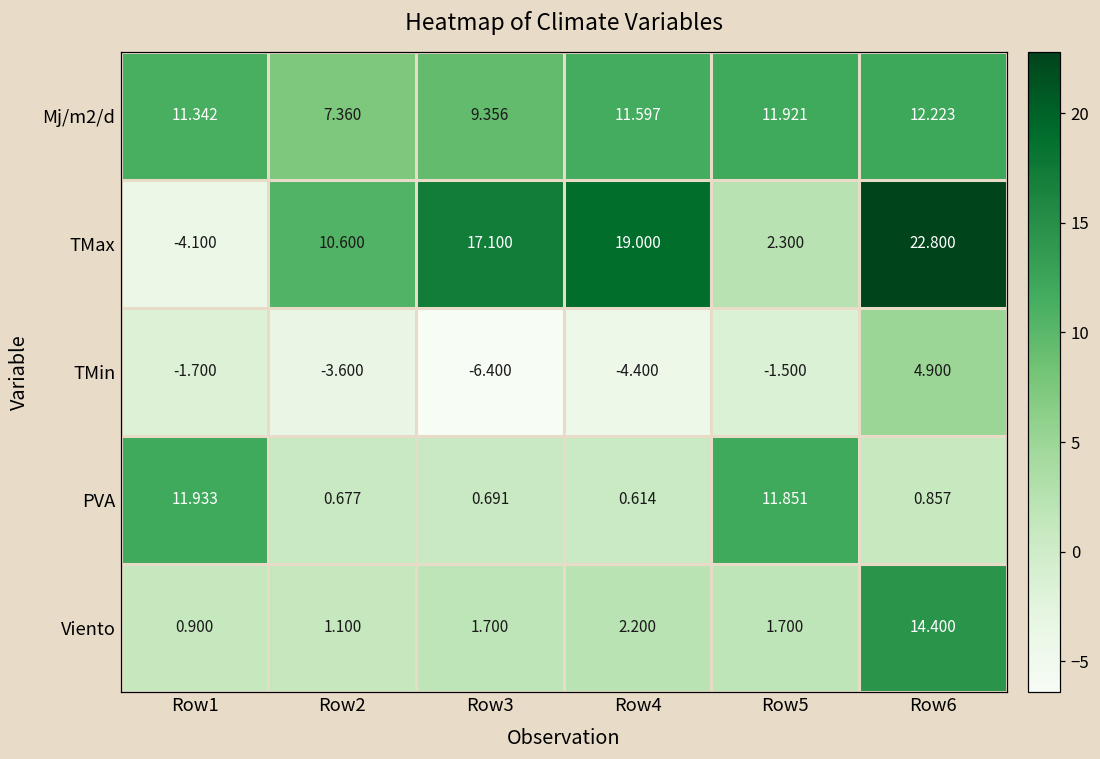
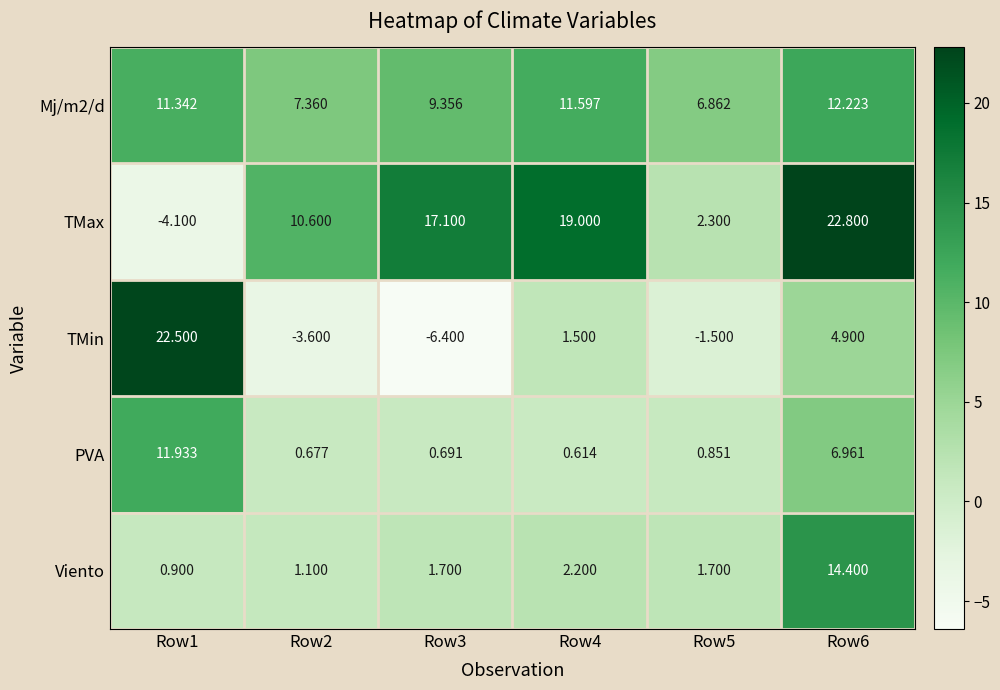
  {
    "Mj/m2/d": {
      "Row1": 11.342,
      "Row2": 7.360,
      "Row3": 9.356,
      "Row4": 11.597,
-     "Row5": 11.921,
+     "Row5": 6.862,
      "Row6": 12.223
    },
    "TMax": {
      "Row1": -4.100,
      "Row2": 10.600,
      "Row3": 17.100,
      "Row4": 19.000,
      "Row5": 2.300,
      "Row6": 22.800
    },
    "TMin": {
-     "Row1": -1.700,
+     "Row1": 22.500,
      "Row2": -3.600,
      "Row3": -6.400,
-     "Row4": -4.400,
+     "Row4": 1.500,
      "Row5": -1.500,
      "Row6": 4.900
    },
    "PVA": {
      "Row1": 11.933,
      "Row2": 0.677,
      "Row3": 0.691,
      "Row4": 0.614,
-     "Row5": 11.851,
-     "Row6": 0.857
+     "Row5": 0.851,
+     "Row6": 6.961
    },
    "Viento": {
      "Row1": 0.900,
      "Row2": 1.100,
      "Row3": 1.700,
      "Row4": 2.200,
      "Row5": 1.700,
      "Row6": 14.400
    }
  }
